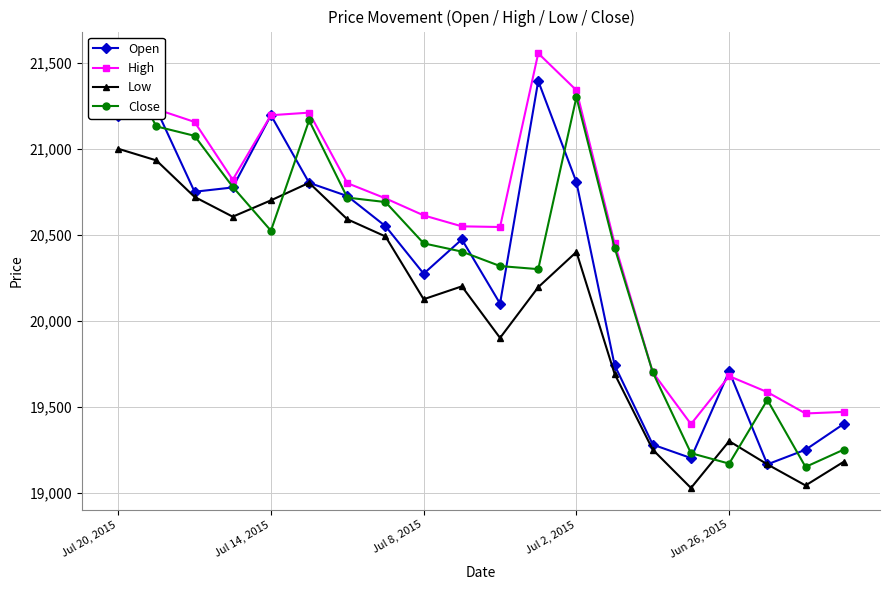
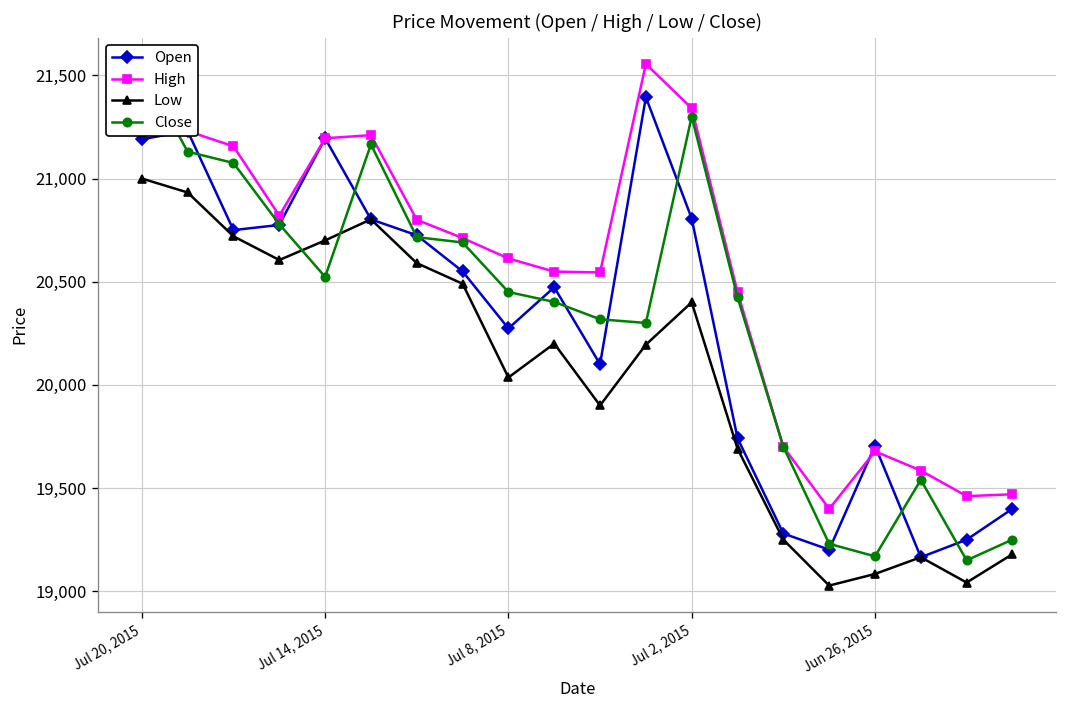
  {
    "Open": {
      "Jul 8, 2015": "20,270",
      "Jul 2, 2015": "20,810",
      "Jun 26, 2015": "19,710"
    },
    "High": {
      "Jul 8, 2015": "20,610",
      "Jul 2, 2015": "21,340",
      "Jun 26, 2015": "19,680"
    },
    "Low": {
      "Jul 20, 2015": "21,000",
      "Jul 14, 2015": "20,700",
-     "Jul 8, 2015": "20,130",
+     "Jul 8, 2015": "20,040",
      "Jul 2, 2015": "20,400",
-     "Jun 26, 2015": "19,300"
+     "Jun 26, 2015": "19,080"
    },
    "Close": {
      "Jul 14, 2015": "20,520",
      "Jul 8, 2015": "20,450",
      "Jul 2, 2015": "21,300",
      "Jun 26, 2015": "19,170"
    }
  }
